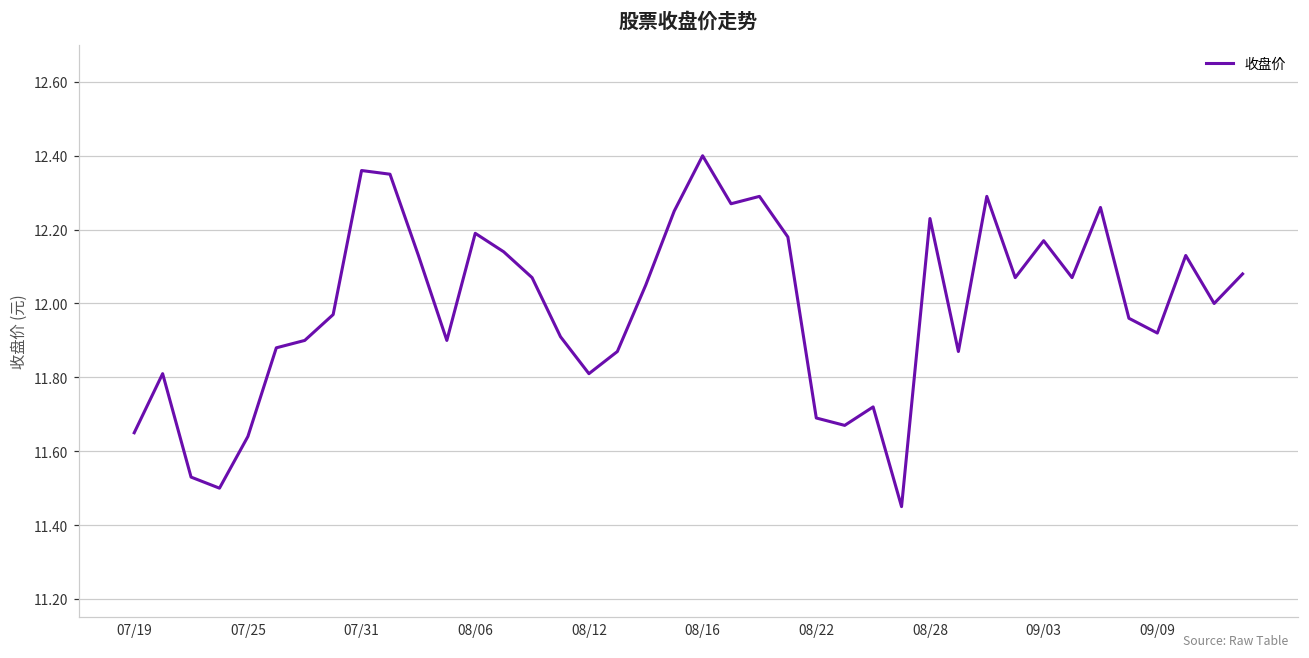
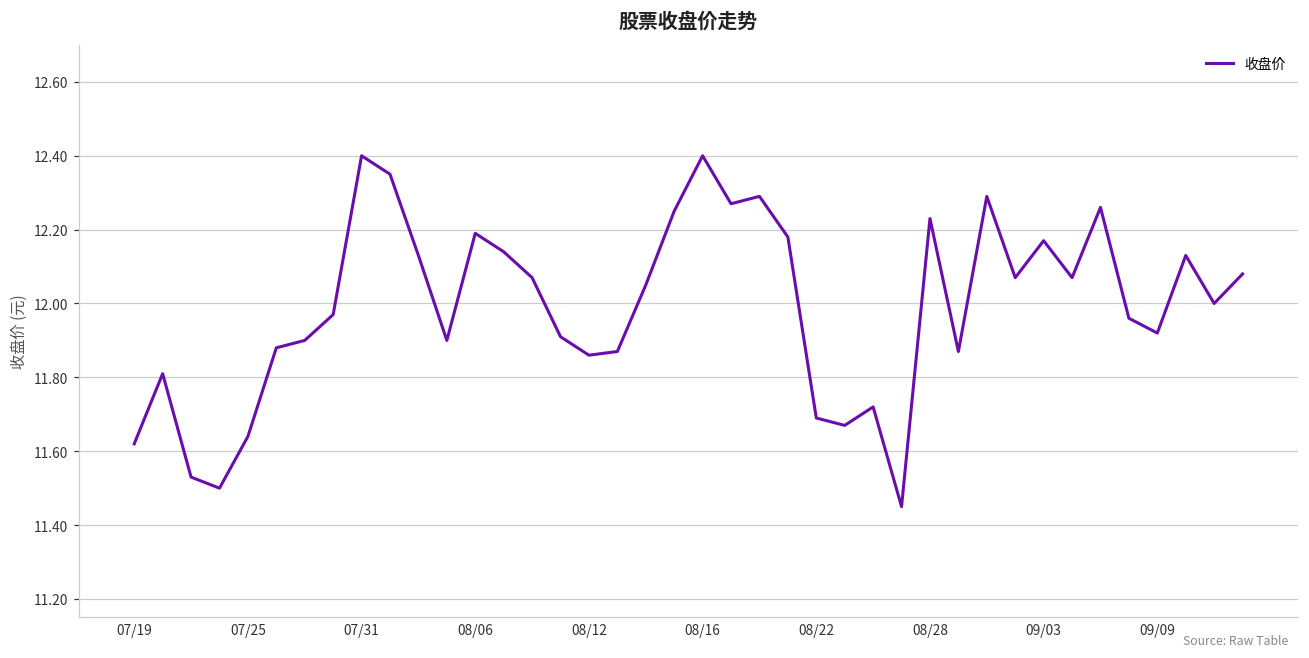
  {
-   "07/19": 11.65,
+   "07/19": 11.62,
    "07/25": 11.64,
-   "07/31": 12.36,
+   "07/31": 12.40,
    "08/06": 12.19,
-   "08/12": 11.81,
+   "08/12": 11.86,
    "08/16": 12.40,
    "08/22": 11.69,
    "08/28": 12.23,
    "09/03": 12.17,
    "09/09": 11.92
  }
